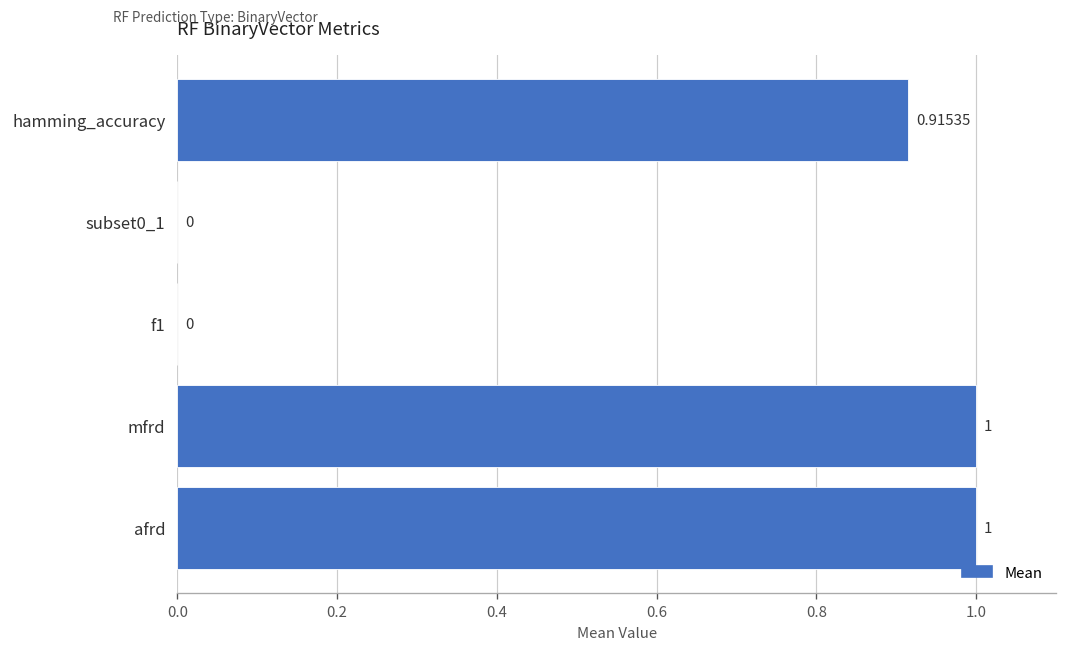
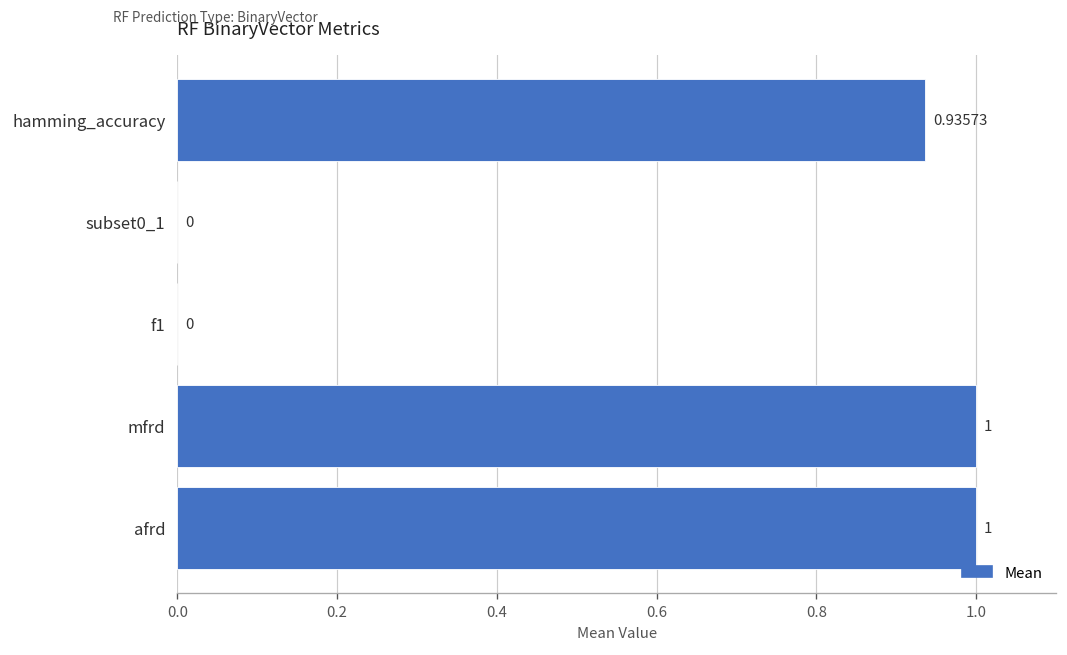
  {
-   "hamming_accuracy": 0.91535,
+   "hamming_accuracy": 0.93573,
    "subset0_1": 0,
    "f1": 0,
    "mfrd": 1,
    "afrd": 1
  }
